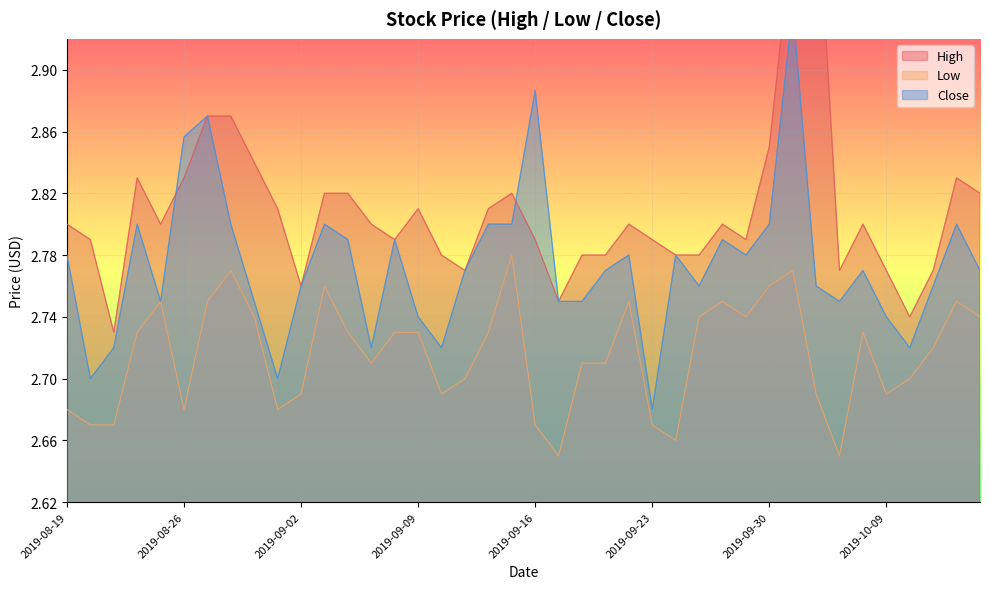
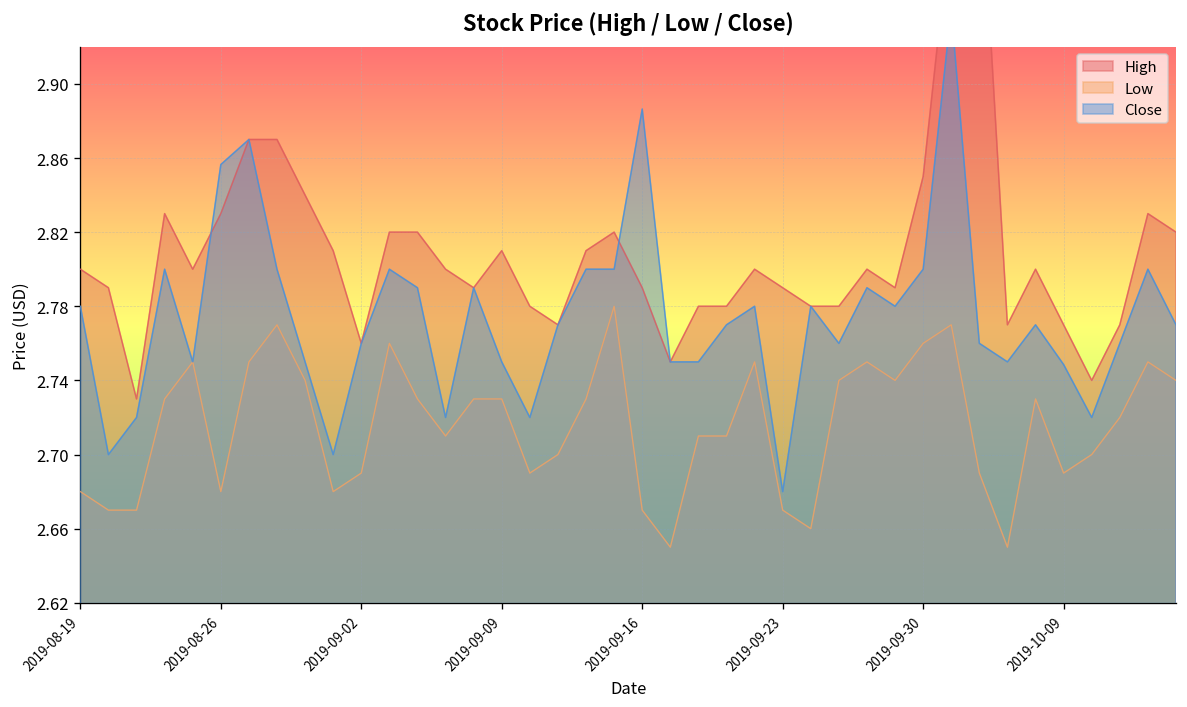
  {
    "Close": {
      "2019-08-19": 2.780,
      "2019-08-26": 2.856,
-     "2019-09-09": 2.74,
+     "2019-09-09": 2.75,
      "2019-09-16": 2.886,
      "2019-09-23": 2.680,
      "2019-09-30": 2.800,
-     "2019-10-09": 2.740
+     "2019-10-09": 2.749
    }
  }
